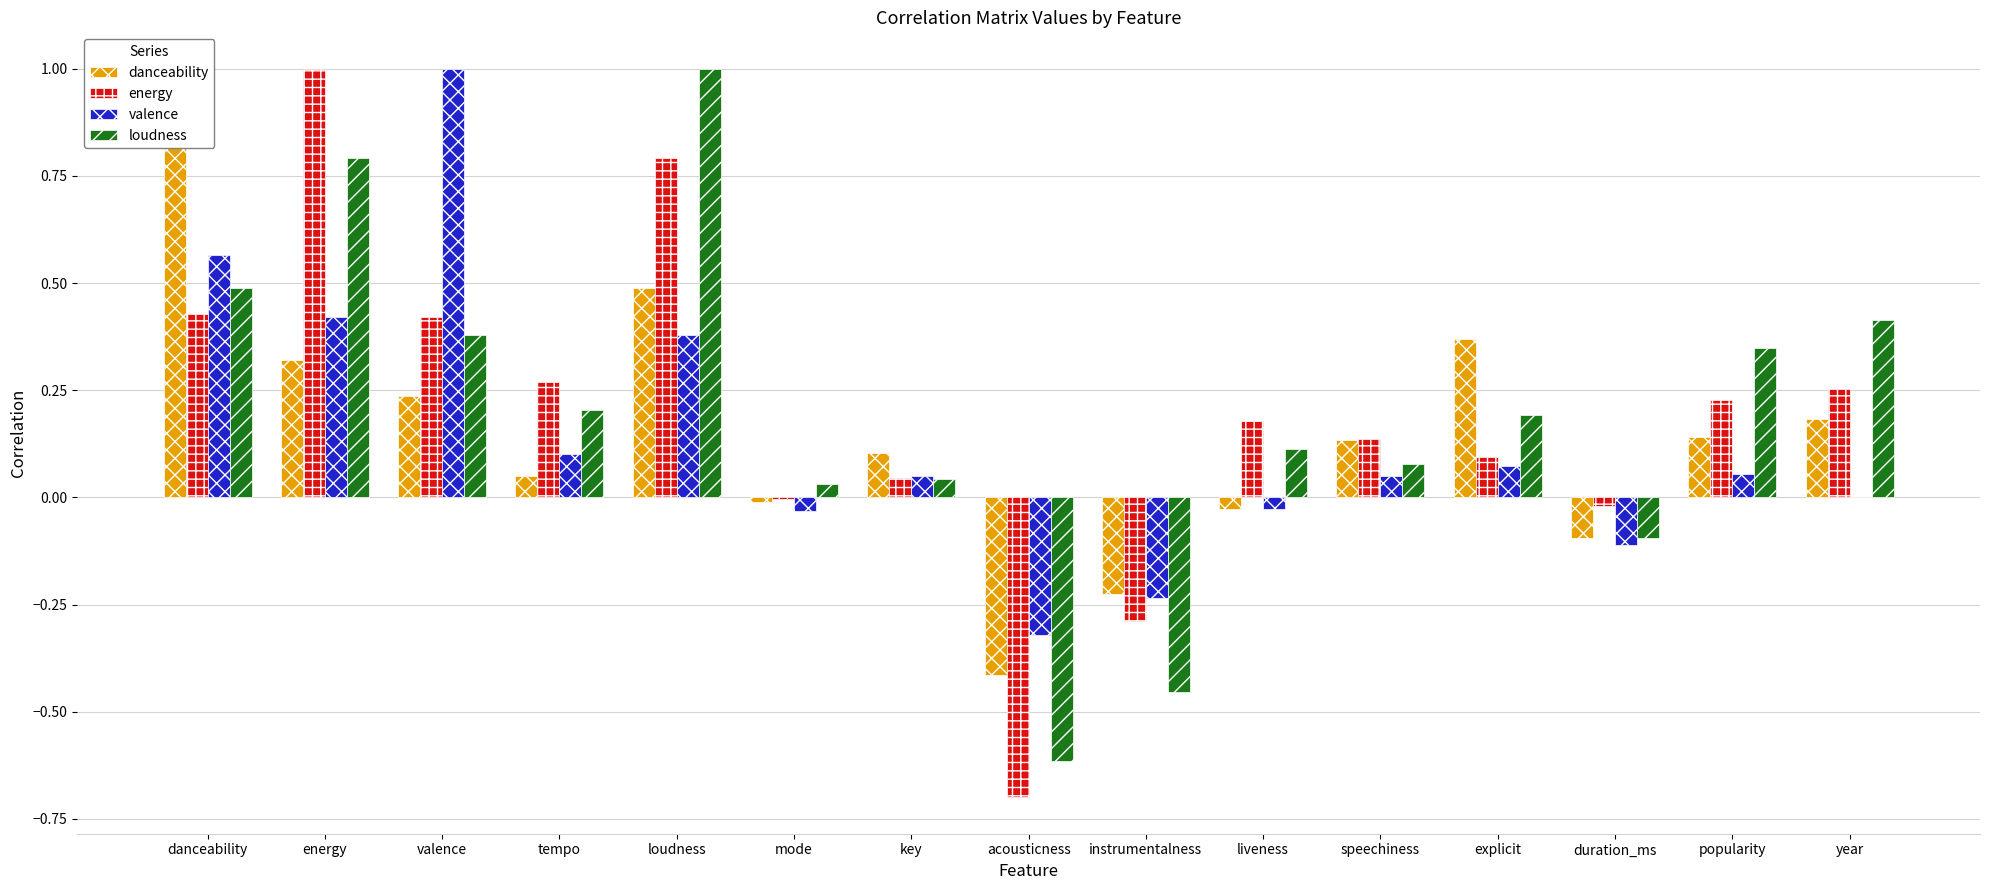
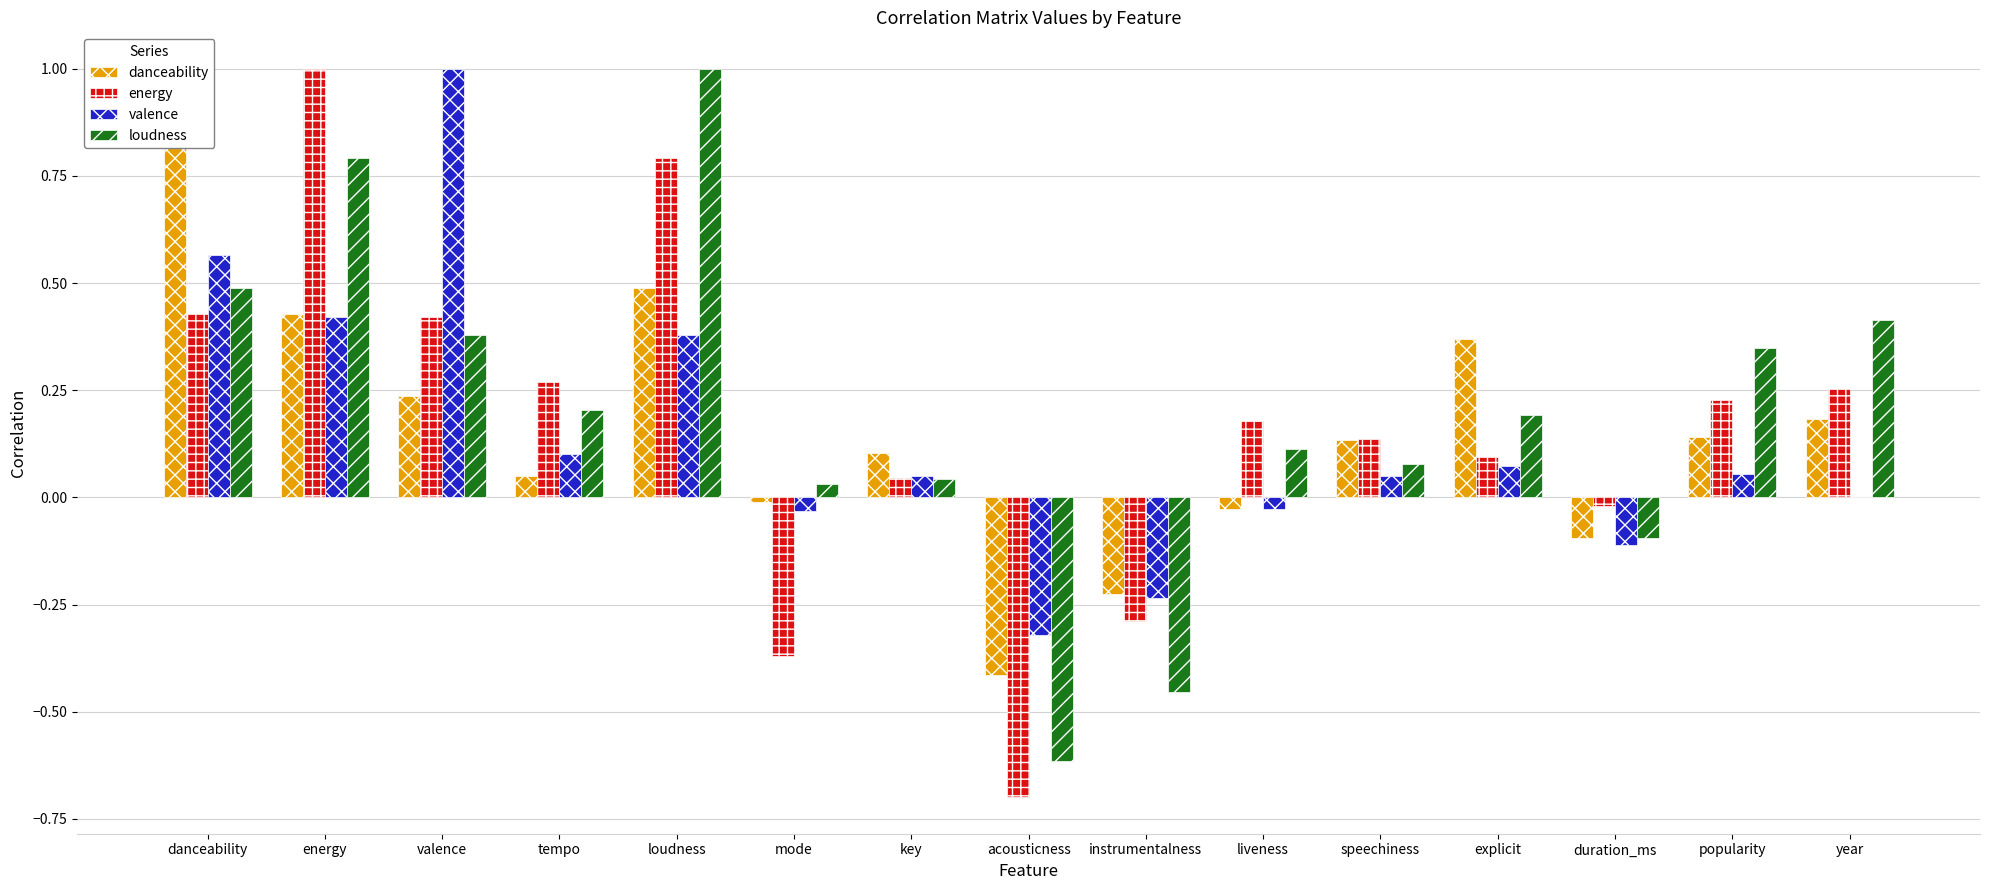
  {
    "danceability": {
-     "energy": 0.32,
+     "energy": 0.43,
      "valence": 0.24,
      "tempo": 0.05,
      "loudness": 0.49,
      "mode": -0.01,
      "key": 0.10,
      "acousticness": -0.42,
      "instrumentalness": -0.23,
      "liveness": -0.03,
      "speechiness": 0.13,
      "explicit": 0.37,
      "duration_ms": -0.09,
      "popularity": 0.14,
      "year": 0.18
    },
    "energy": {
      "danceability": 0.43,
      "energy": 1.00,
      "valence": 0.42,
      "tempo": 0.27,
      "loudness": 0.79,
-     "mode": 0.00,
+     "mode": -0.37,
      "key": 0.04,
      "acousticness": -0.70,
      "instrumentalness": -0.29,
      "liveness": 0.18,
      "speechiness": 0.14,
      "explicit": 0.09,
      "duration_ms": -0.02,
      "popularity": 0.23,
      "year": 0.25
    },
    "valence": {
      "danceability": 0.57,
      "energy": 0.42,
      "valence": 1.00,
      "tempo": 0.10,
      "loudness": 0.38,
      "mode": -0.03,
      "key": 0.05,
      "acousticness": -0.32,
      "instrumentalness": -0.24,
      "liveness": -0.03,
      "speechiness": 0.05,
      "explicit": 0.07,
      "duration_ms": -0.11,
      "popularity": 0.05
    },
    "loudness": {
      "danceability": 0.49,
      "energy": 0.79,
      "valence": 0.38,
      "tempo": 0.20,
      "loudness": 1.00,
      "mode": 0.03,
      "key": 0.04,
      "acousticness": -0.62,
      "instrumentalness": -0.46,
      "liveness": 0.11,
      "speechiness": 0.08,
      "explicit": 0.19,
      "duration_ms": -0.09,
      "popularity": 0.35,
      "year": 0.41
    }
  }
